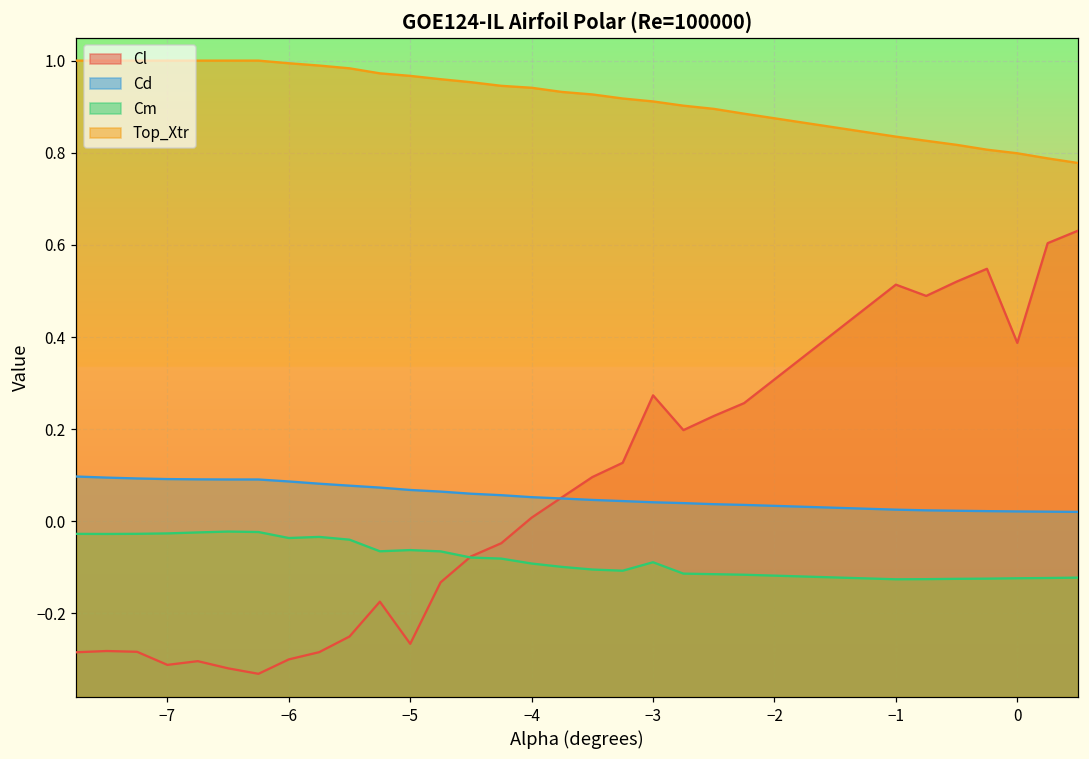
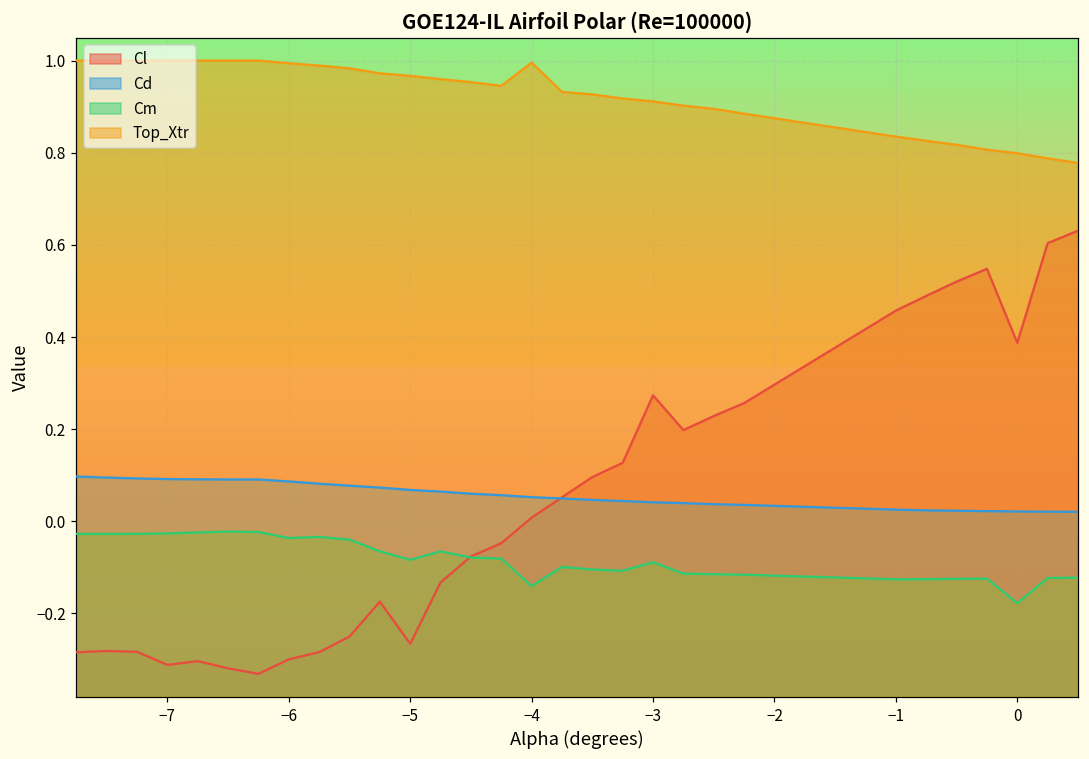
  {
    "Cl": {
      "−7": -0.31,
      "−6": -0.30,
      "−5": -0.27,
      "−4": 0.01,
      "−3": 0.27,
-     "−1": 0.51,
+     "−1": 0.46,
      "0": 0.39
    },
    "Cd": {
      "−7": 0.09,
      "−6": 0.09,
      "−5": 0.07,
      "−4": 0.05,
      "−3": 0.04,
      "−1": 0.03,
      "0": 0.02
    },
    "Cm": {
      "−7": -0.03,
      "−6": -0.04,
-     "−5": -0.06,
-     "−4": -0.09,
+     "−5": -0.08,
+     "−4": -0.14,
      "−3": -0.09,
      "−1": -0.13,
-     "0": -0.12
+     "0": -0.18
    },
    "Top_Xtr": {
      "−6": 0.99,
      "−5": 0.97,
-     "−4": 0.94,
+     "−4": 1.00,
      "−3": 0.91,
      "−1": 0.84,
      "0": 0.80
    }
  }
